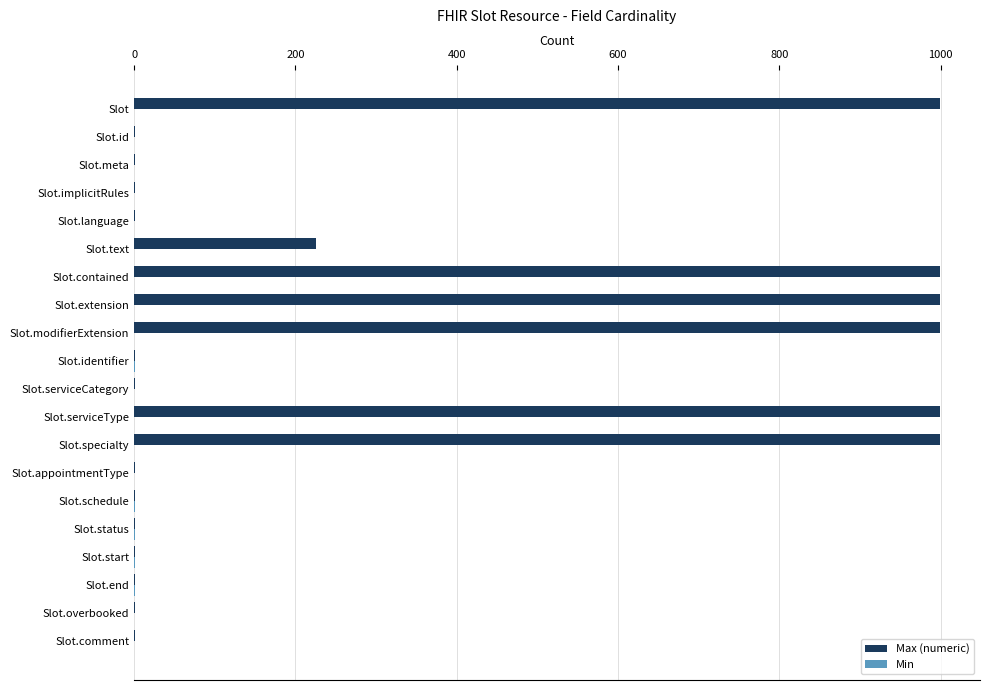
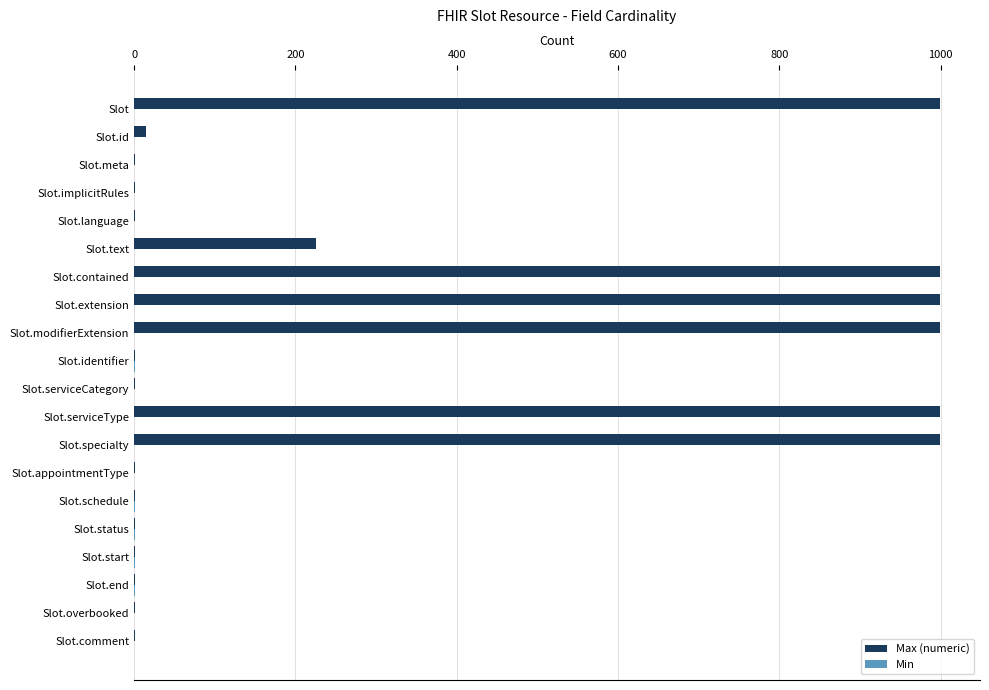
  {
    "Max (numeric)": {
      "Slot": 1000,
-     "Slot.id": 0,
+     "Slot.id": 10,
      "Slot.text": 230,
      "Slot.contained": 1000,
      "Slot.extension": 1000,
      "Slot.modifierExtension": 1000,
      "Slot.serviceType": 1000,
      "Slot.specialty": 1000
    },
    "Min": {
      "Slot": 0,
      "Slot.id": 0,
      "Slot.meta": 0,
      "Slot.implicitRules": 0,
      "Slot.language": 0,
      "Slot.text": 0,
      "Slot.contained": 0,
      "Slot.extension": 0,
      "Slot.modifierExtension": 0,
      "Slot.serviceCategory": 0,
      "Slot.serviceType": 0,
      "Slot.specialty": 0,
      "Slot.appointmentType": 0,
      "Slot.overbooked": 0,
      "Slot.comment": 0
    }
  }
